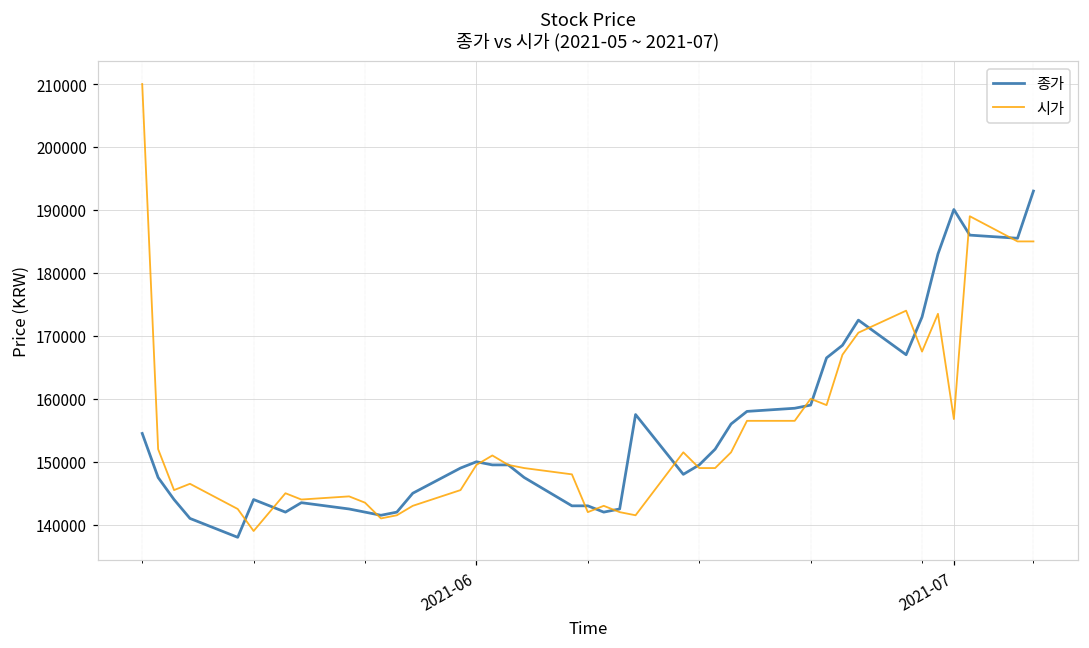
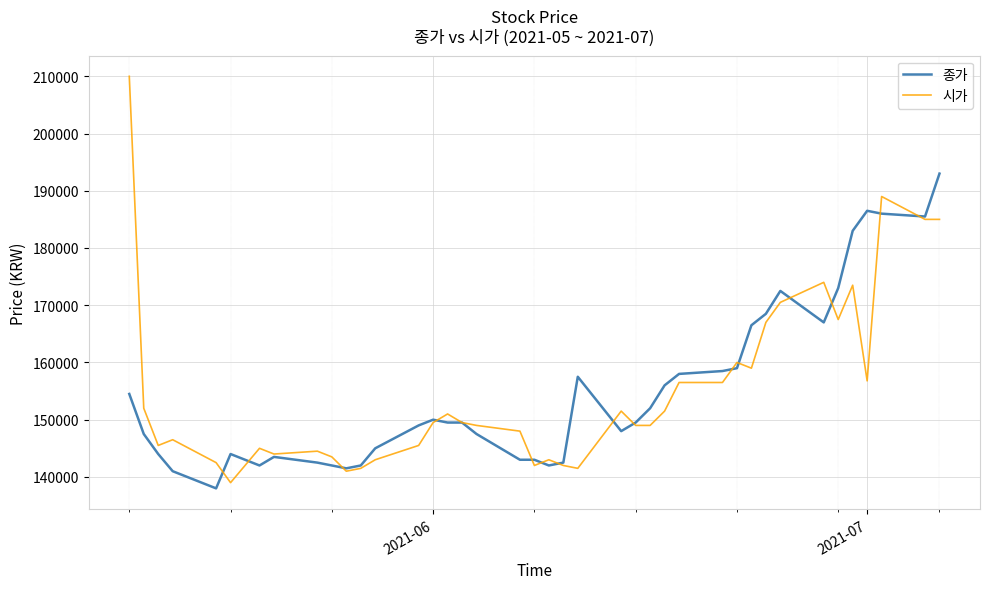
  {
    "종가": {
      "2021-06": 150000,
-     "2021-07": 190000
+     "2021-07": 187000
    },
    "시가": {
      "2021-06": 150000,
      "2021-07": 157000
    }
  }
